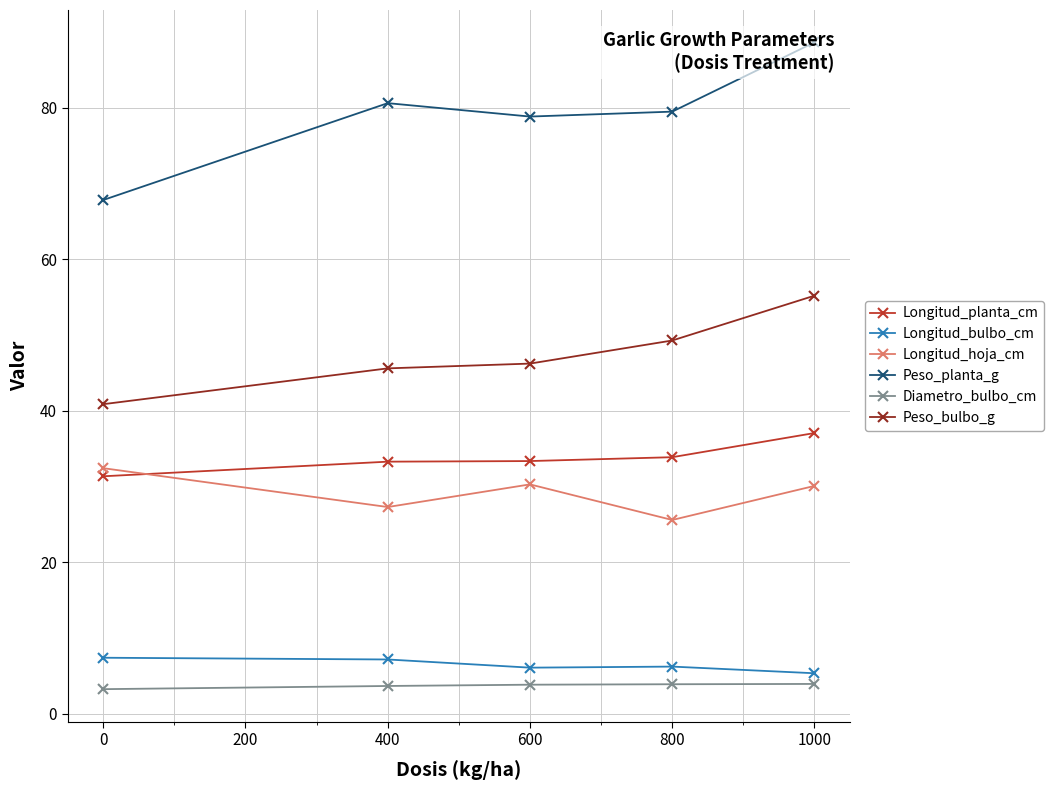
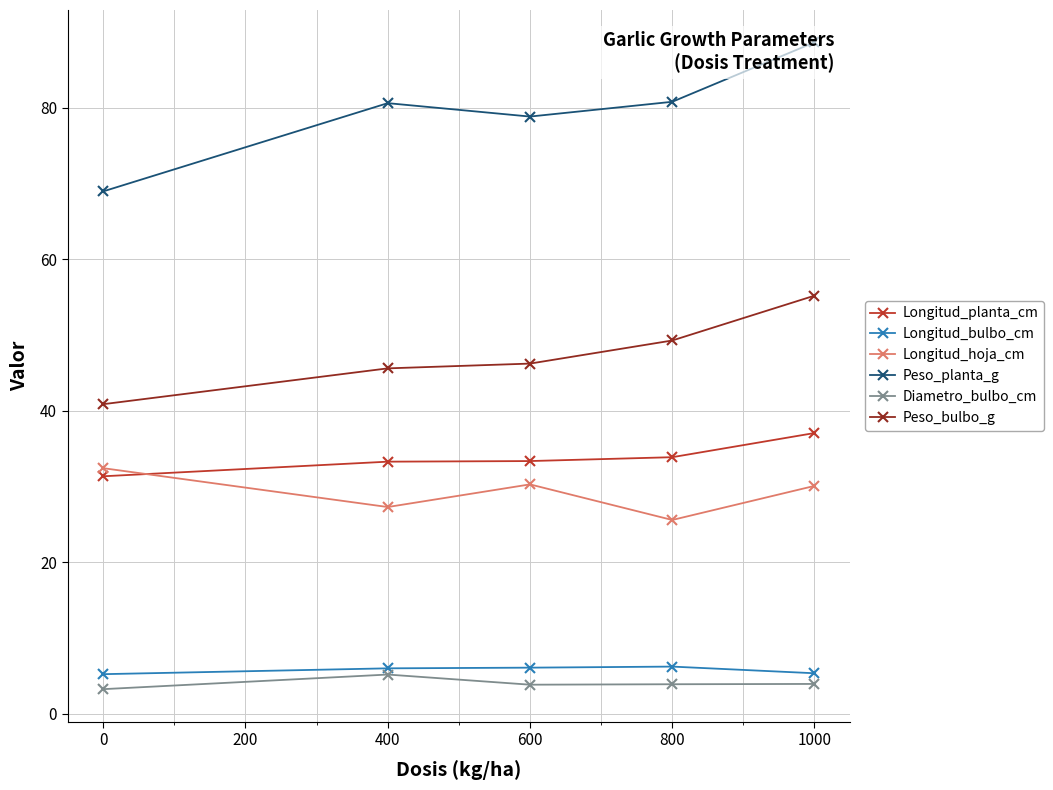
  {
    "Longitud_bulbo_cm": {
-     "0": 7,
-     "400": 7,
+     "0": 5,
+     "400": 6,
      "600": 6,
      "800": 6,
      "1000": 5
    },
    "Longitud_hoja_cm": {
      "0": 32,
      "400": 27,
      "600": 30,
      "800": 26,
      "1000": 30
    },
    "Peso_planta_g": {
-     "0": 68,
+     "0": 69,
      "400": 81,
      "600": 79,
-     "800": 80
+     "800": 81
    },
    "Diametro_bulbo_cm": {
      "0": 3,
-     "400": 4,
+     "400": 5,
      "600": 4,
      "800": 4,
      "1000": 4
    }
  }
